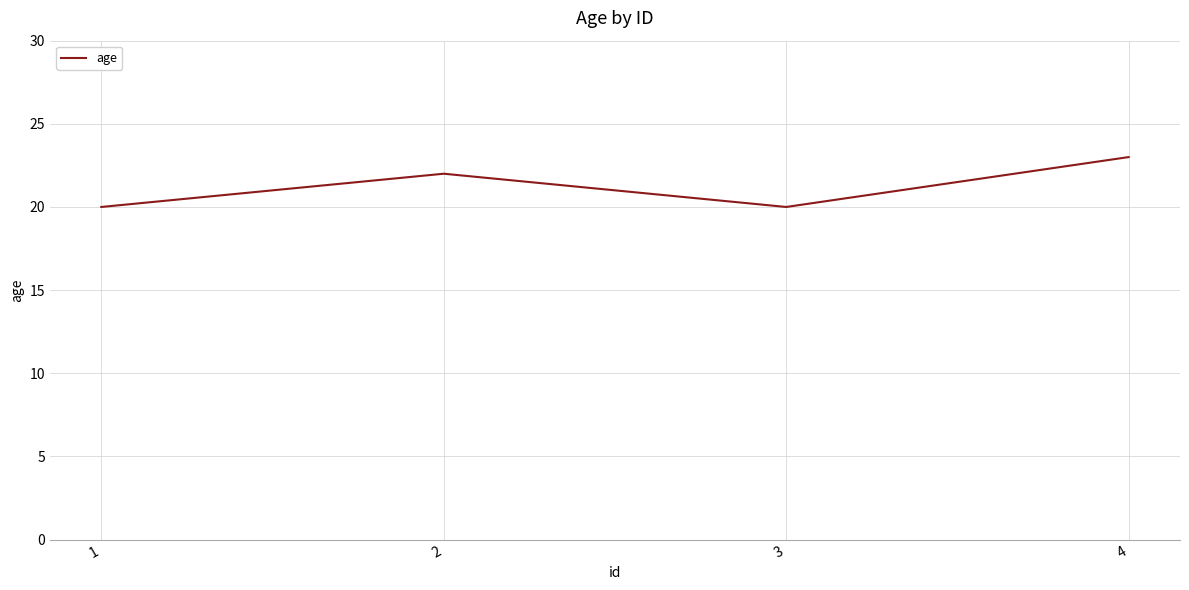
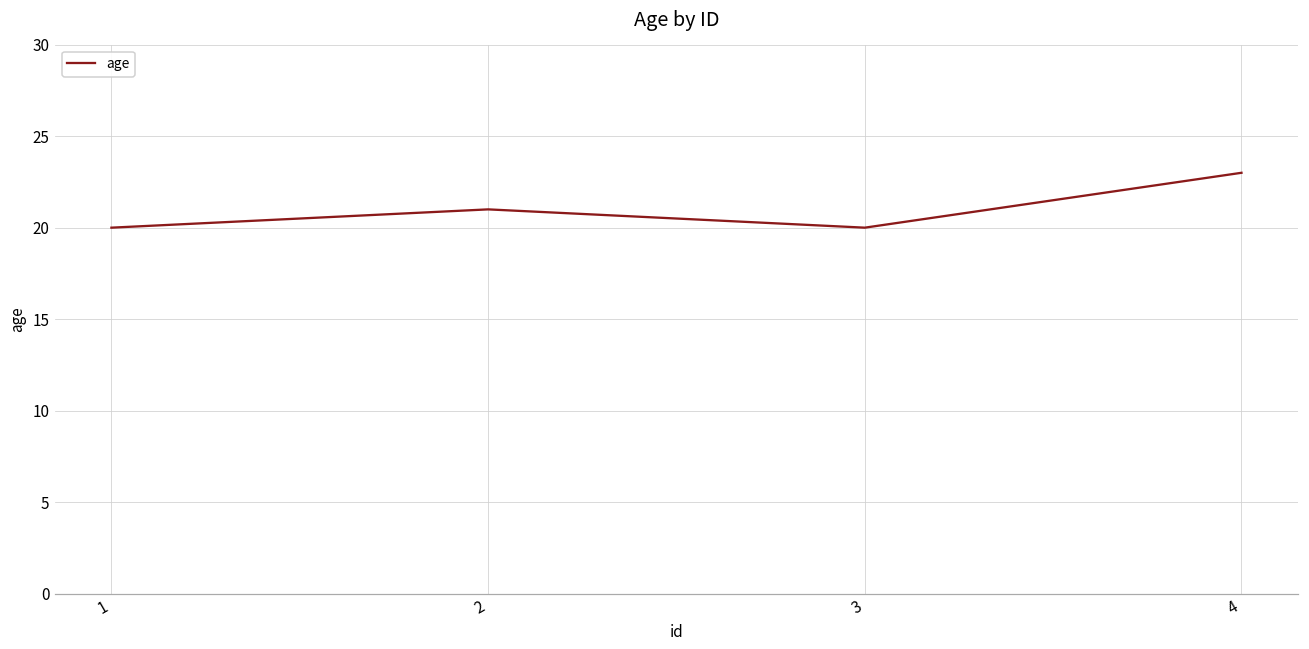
  {
    "1": 20,
-   "2": 22,
+   "2": 21,
    "3": 20,
    "4": 23
  }
